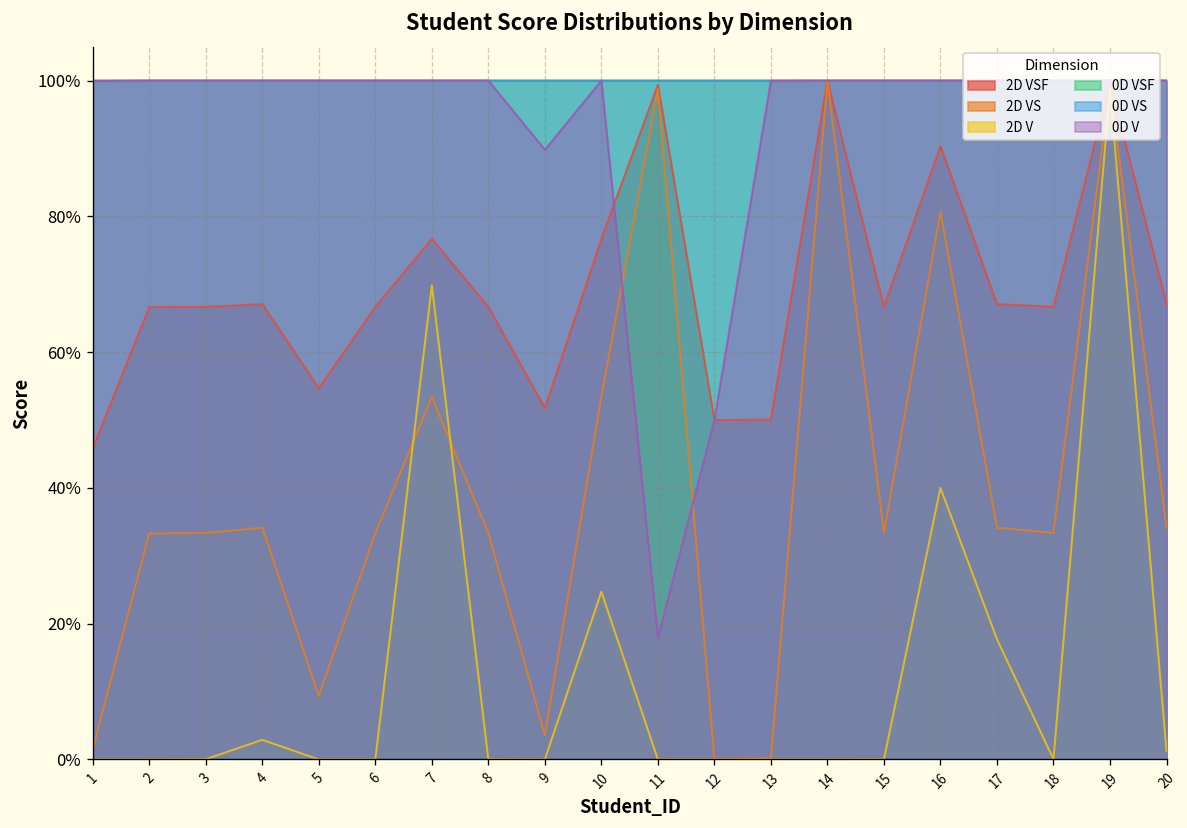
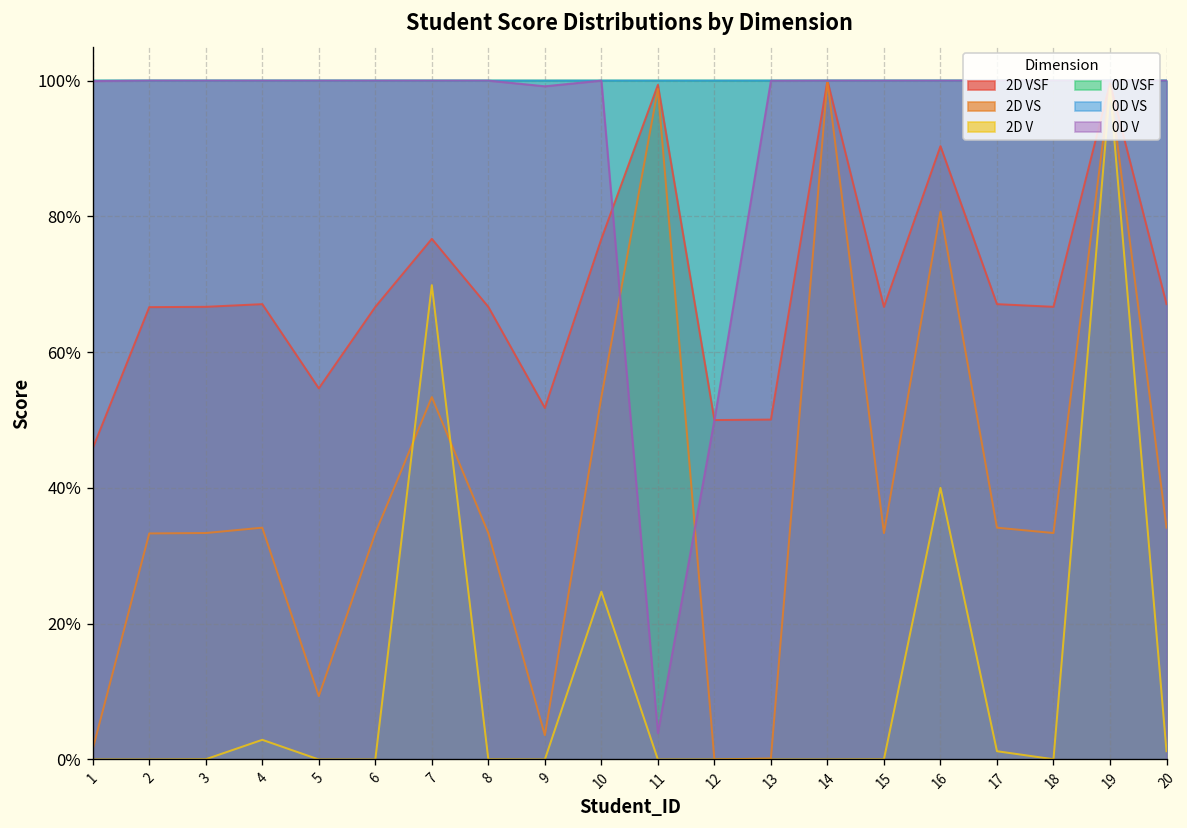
  {
    "2D V": {
      "1": "0%",
      "2": "0%",
      "3": "0%",
      "4": "3%",
      "5": "0%",
      "6": "0%",
      "7": "70%",
      "8": "0%",
      "9": "0%",
      "10": "25%",
      "11": "0%",
      "14": "0%",
      "15": "0%",
      "16": "40%",
-     "17": "18%",
+     "17": "1%",
      "18": "0%",
      "20": "1%"
    },
    "0D VS": {
      "9": "100%",
      "11": "100%",
      "12": "100%"
    },
    "0D V": {
-     "9": "90%",
-     "11": "18%"
+     "9": "99%",
+     "11": "4%"
    }
  }
